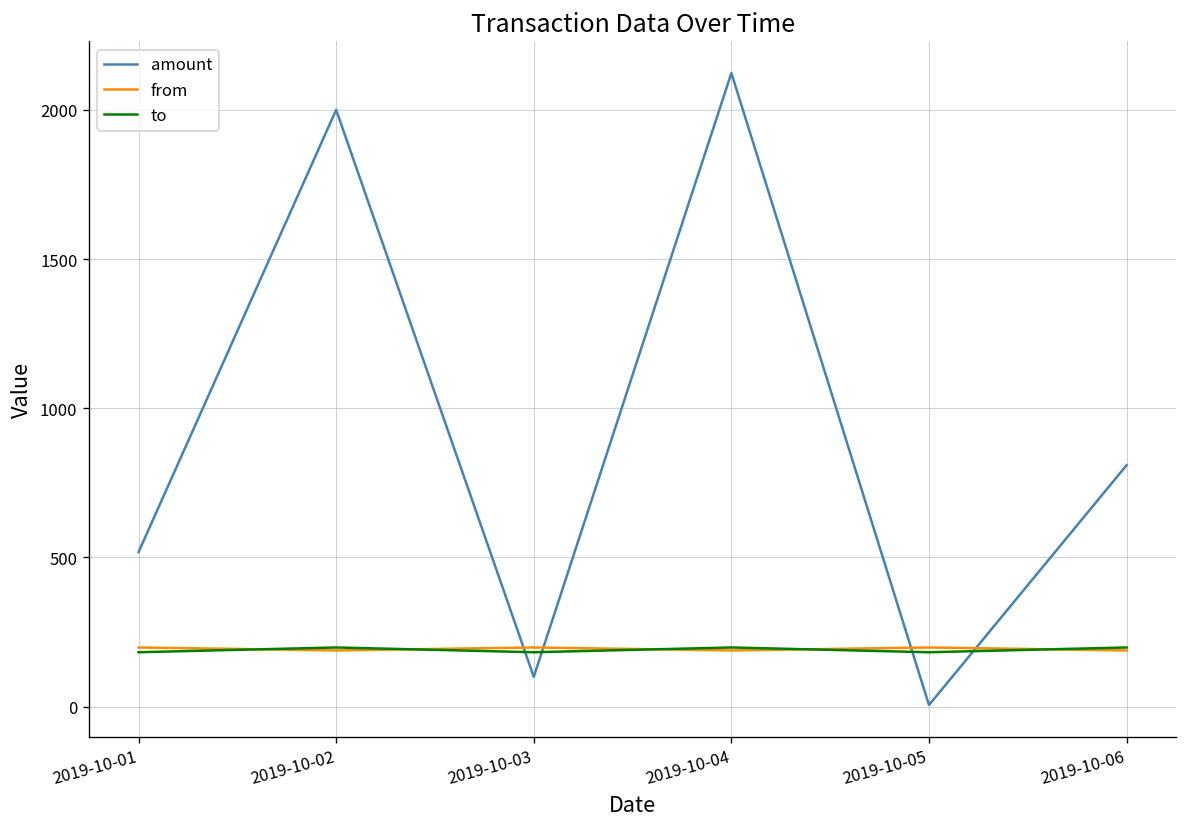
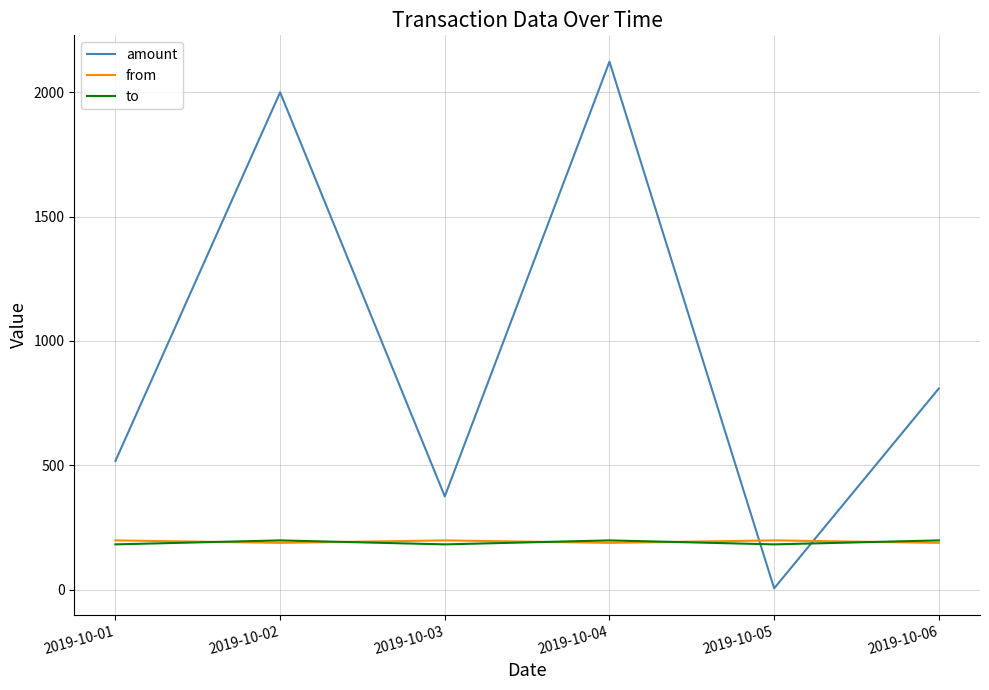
  {
    "amount": {
      "2019-10-01": 520,
      "2019-10-02": 2000,
-     "2019-10-03": 100,
+     "2019-10-03": 380,
      "2019-10-04": 2120,
      "2019-10-05": 10,
      "2019-10-06": 810
    },
    "from": {
      "2019-10-01": 200,
      "2019-10-03": 200,
      "2019-10-05": 200
    },
    "to": {
      "2019-10-01": 180,
      "2019-10-03": 180,
      "2019-10-05": 180
    }
  }
